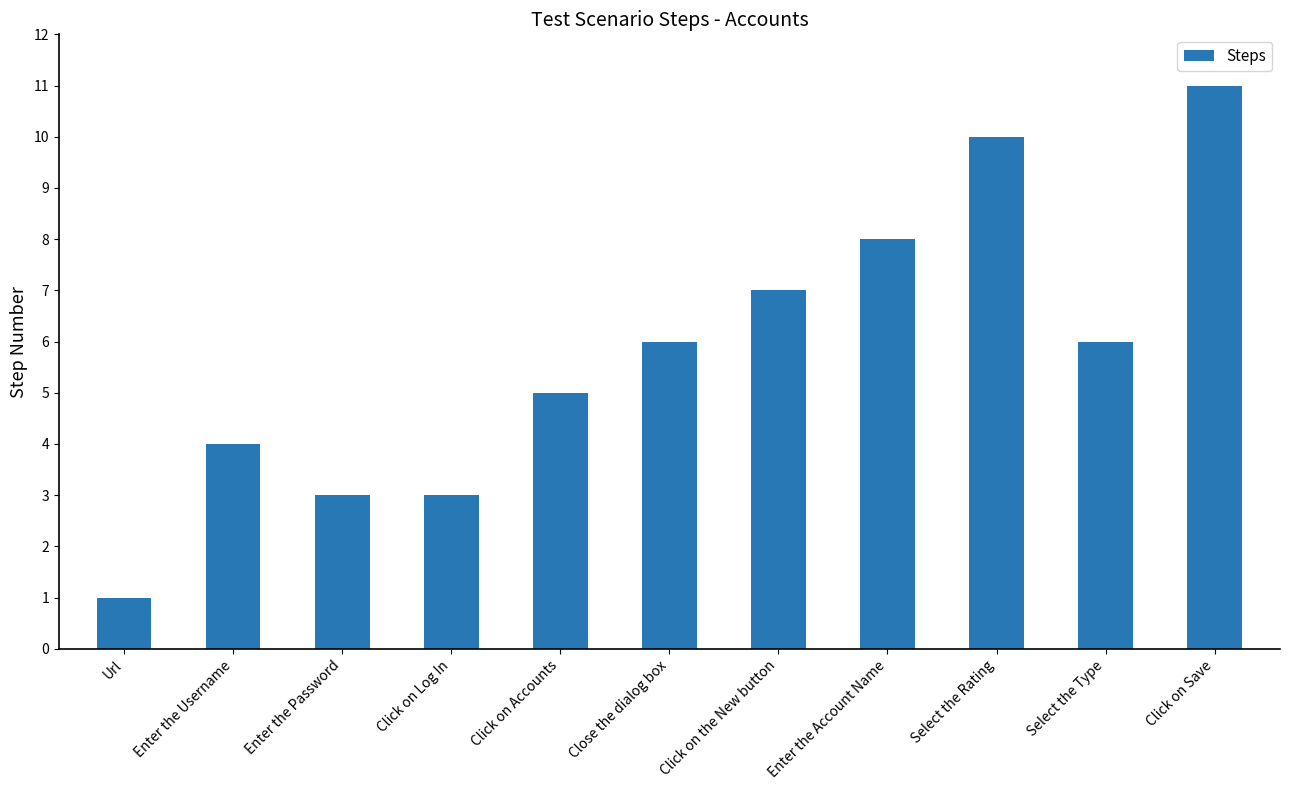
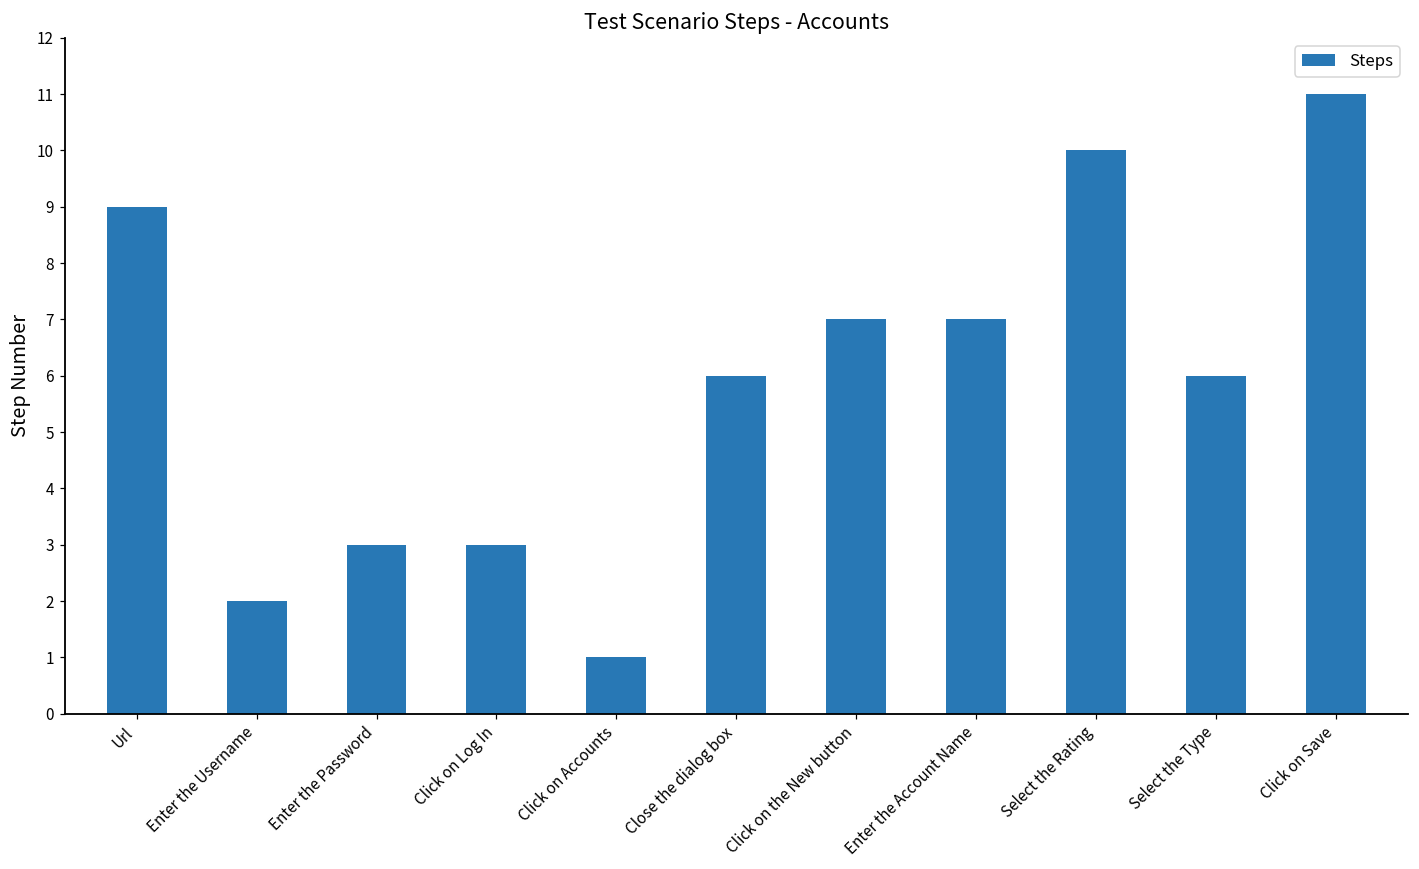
  {
-   "Url": 1,
-   "Enter the Username": 4,
+   "Url": 9,
+   "Enter the Username": 2,
    "Enter the Password": 3,
    "Click on Log In": 3,
-   "Click on Accounts": 5,
+   "Click on Accounts": 1,
    "Close the dialog box": 6,
    "Click on the New button": 7,
-   "Enter the Account Name": 8,
+   "Enter the Account Name": 7,
    "Select the Rating": 10,
    "Select the Type": 6,
    "Click on Save": 11
  }
